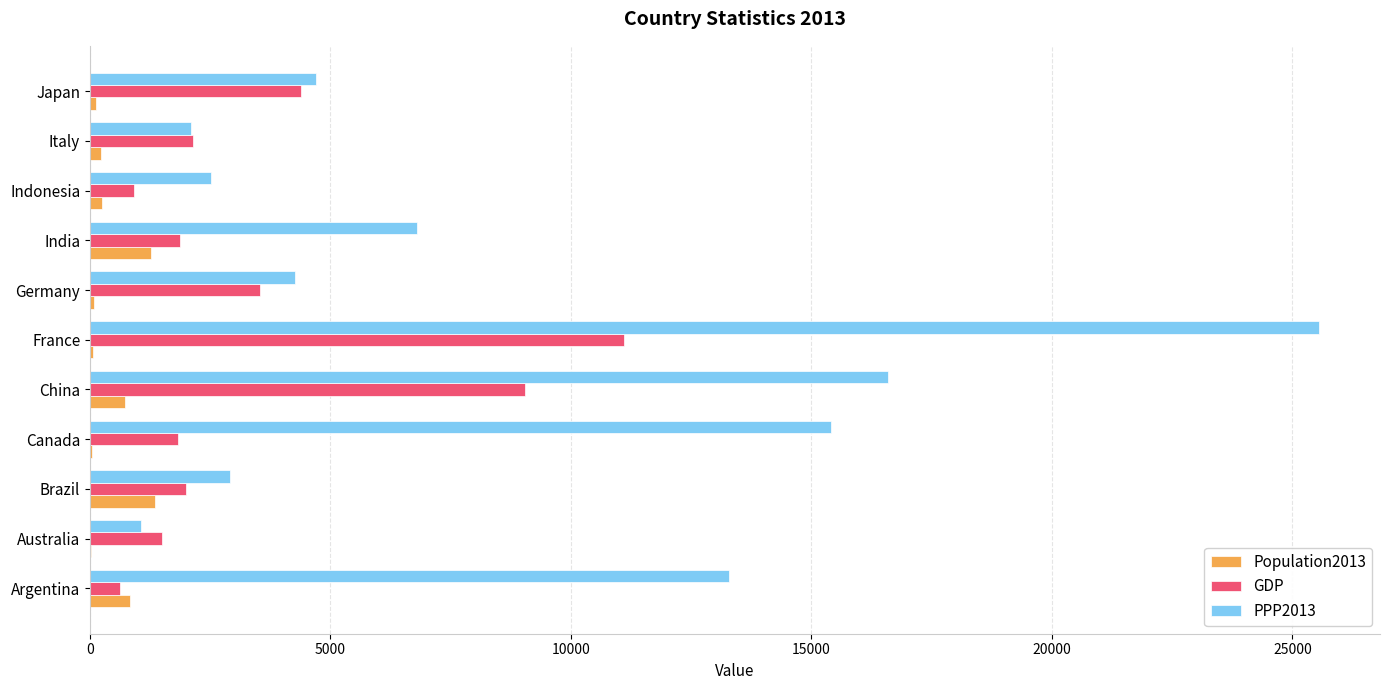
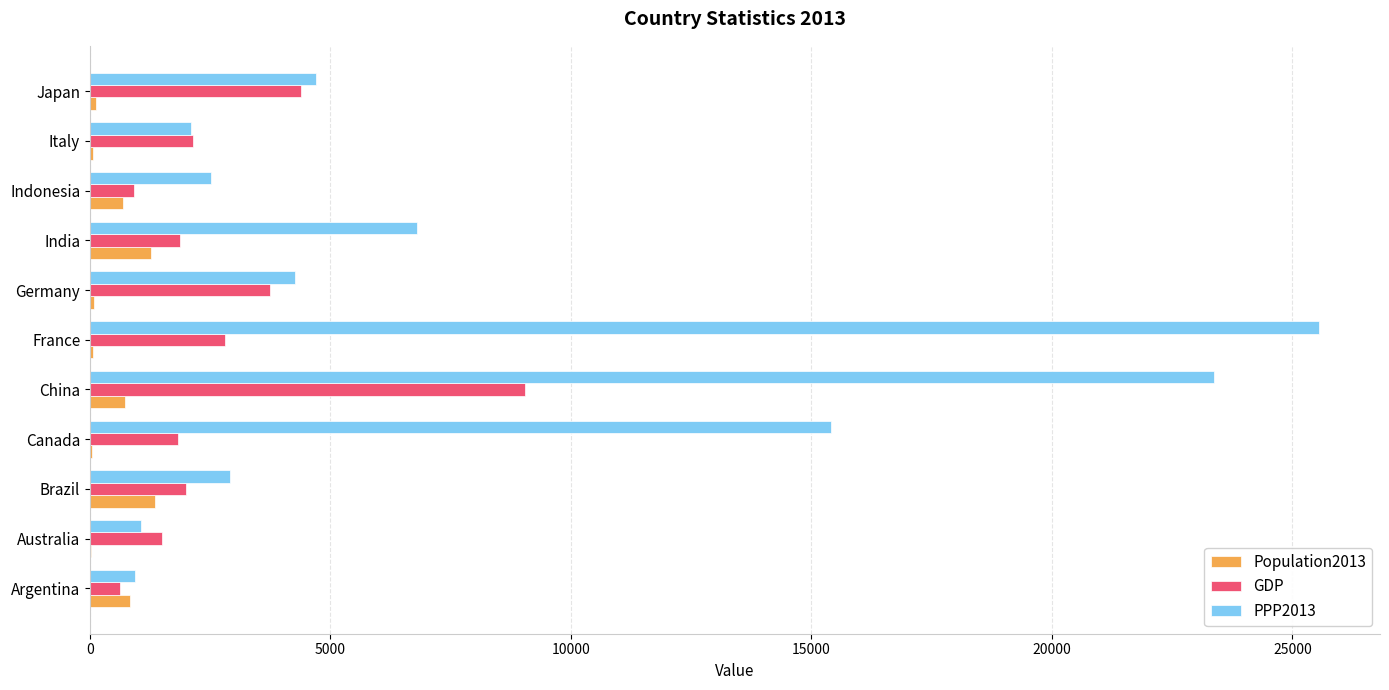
  {
    "Population2013": {
      "Japan": 100,
-     "Italy": 200,
-     "Indonesia": 200,
+     "Italy": 100,
+     "Indonesia": 700,
      "India": 1300,
      "Germany": 100,
      "France": 100,
      "China": 700,
      "Brazil": 1400,
      "Argentina": 800
    },
    "GDP": {
      "Japan": 4400,
      "Italy": 2100,
      "Indonesia": 900,
      "India": 1900,
-     "Germany": 3500,
-     "France": 11100,
+     "Germany": 3700,
+     "France": 2800,
      "China": 9000,
      "Canada": 1800,
      "Brazil": 2000,
      "Australia": 1500,
      "Argentina": 600
    },
    "PPP2013": {
      "Japan": 4700,
      "Italy": 2100,
      "Indonesia": 2500,
      "India": 6800,
      "Germany": 4300,
      "France": 25500,
-     "China": 16600,
+     "China": 23400,
      "Canada": 15400,
      "Brazil": 2900,
      "Australia": 1100,
-     "Argentina": 13300
+     "Argentina": 900
    }
  }
